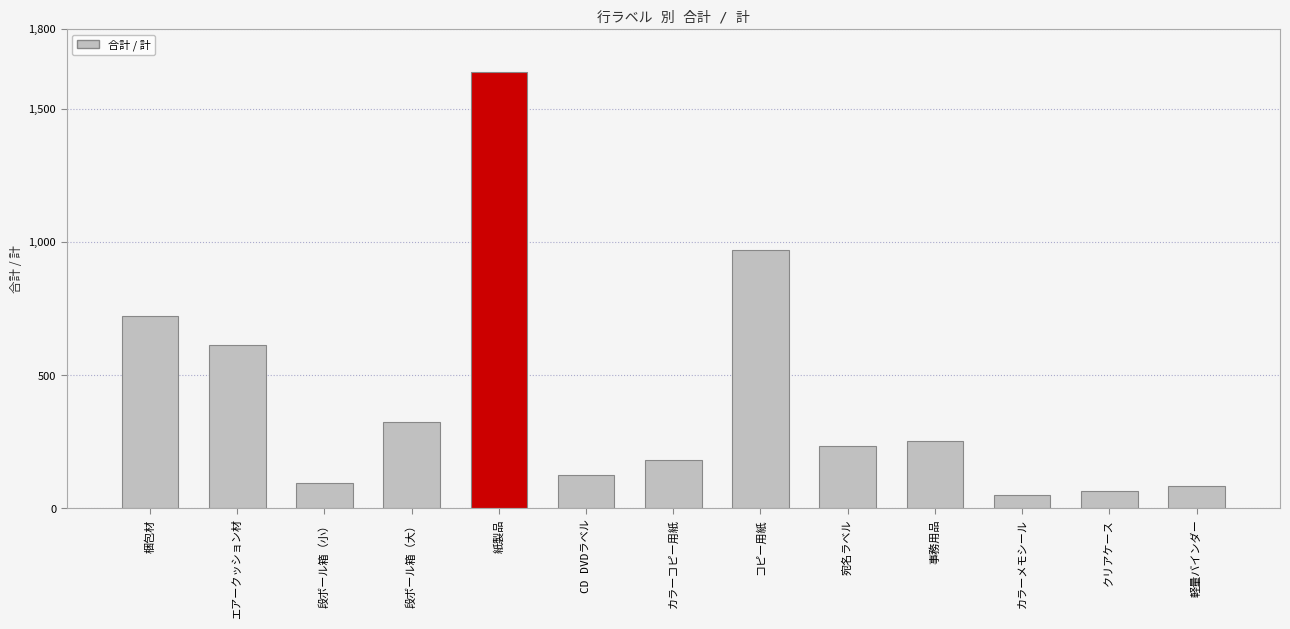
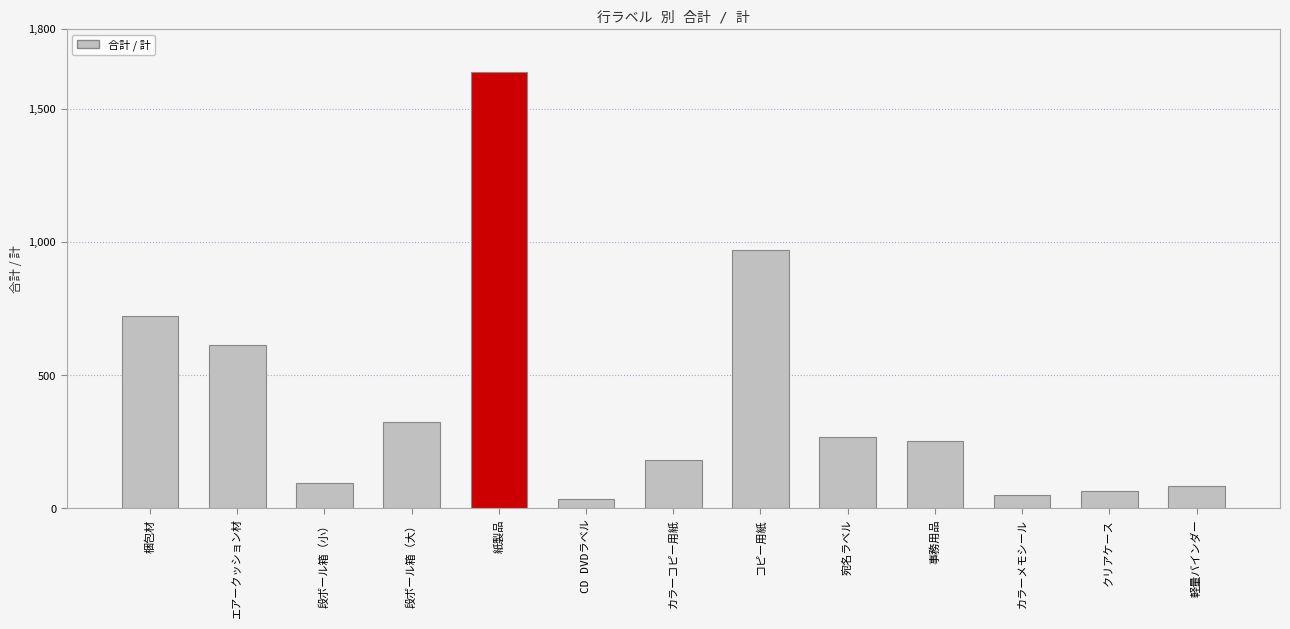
  {
    "梱包材": "720",
    "エアークッション材": "610",
    "段ボール箱（小）": "90",
    "段ボール箱（大）": "320",
    "紙製品": "1,640",
-   "CD DVDラベル": "130",
+   "CD DVDラベル": "30",
    "カラーコピー用紙": "180",
    "コピー用紙": "970",
-   "宛名ラベル": "240",
+   "宛名ラベル": "270",
    "事務用品": "250",
    "カラーメモシール": "50",
    "クリアケース": "60",
    "軽量バインダー": "80"
  }
